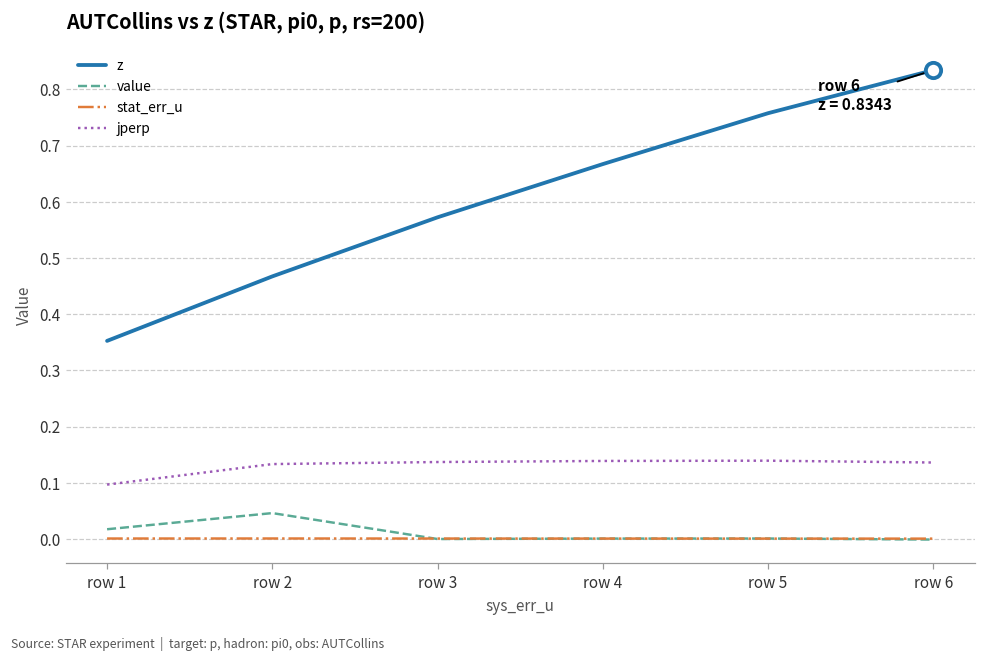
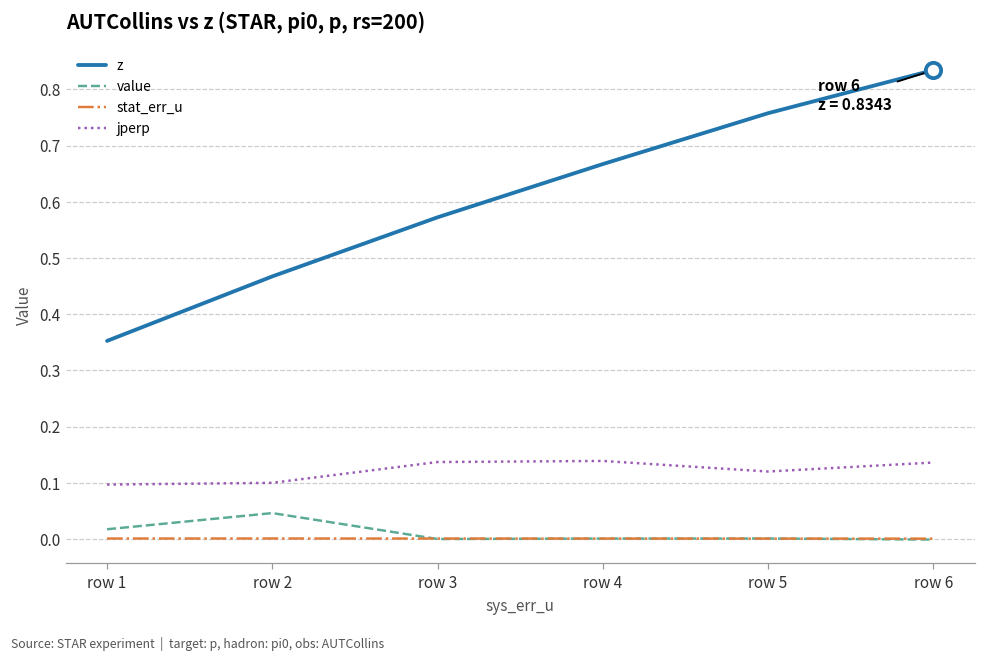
  {
    "z": {
      "row 1": 0.35,
      "row 2": 0.47,
      "row 3": 0.57,
      "row 4": 0.67,
      "row 5": 0.76
    },
    "value": {
      "row 1": 0.02,
      "row 2": 0.05
    },
    "stat_err_u": {
      "row 1": 0.00,
      "row 2": 0.00
    },
    "jperp": {
      "row 1": 0.10,
-     "row 2": 0.13,
+     "row 2": 0.10,
      "row 3": 0.14,
      "row 4": 0.14,
-     "row 5": 0.14,
+     "row 5": 0.12,
      "row 6": 0.14
    }
  }
